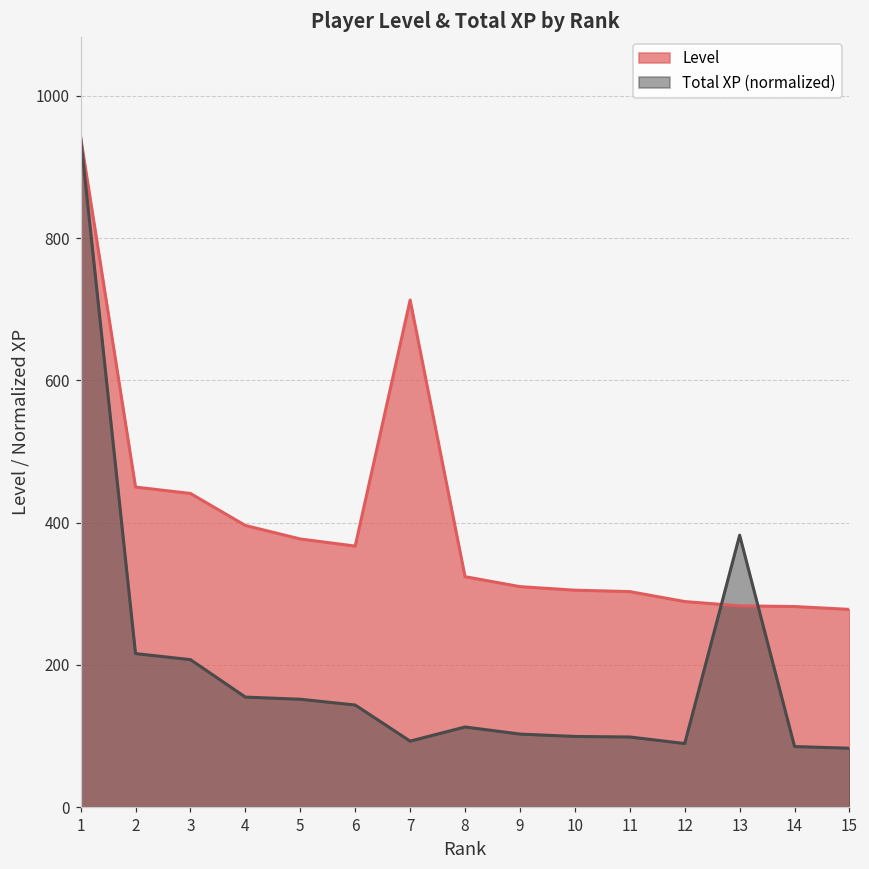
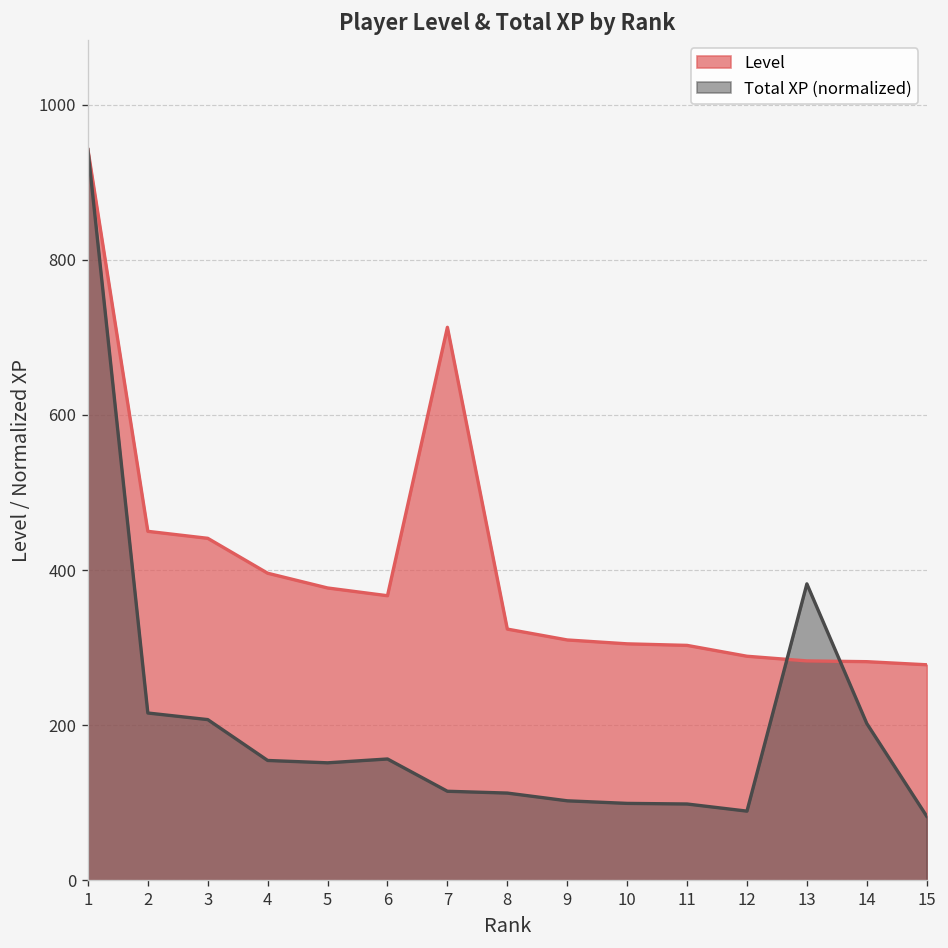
  {
    "Level": {
      "2": 450,
      "3": 440,
      "4": 400,
      "5": 380,
      "6": 370,
      "7": 710,
      "8": 320,
      "9": 310,
      "10": 310,
      "11": 300,
      "12": 290,
      "13": 280,
      "14": 280,
      "15": 280
    },
    "Total XP (normalized)": {
      "2": 220,
      "3": 210,
      "4": 150,
      "5": 150,
-     "6": 140,
-     "7": 90,
+     "6": 160,
+     "7": 110,
      "8": 110,
      "9": 100,
      "10": 100,
      "11": 100,
      "12": 90,
      "13": 380,
-     "14": 90,
+     "14": 200,
      "15": 80
    }
  }
